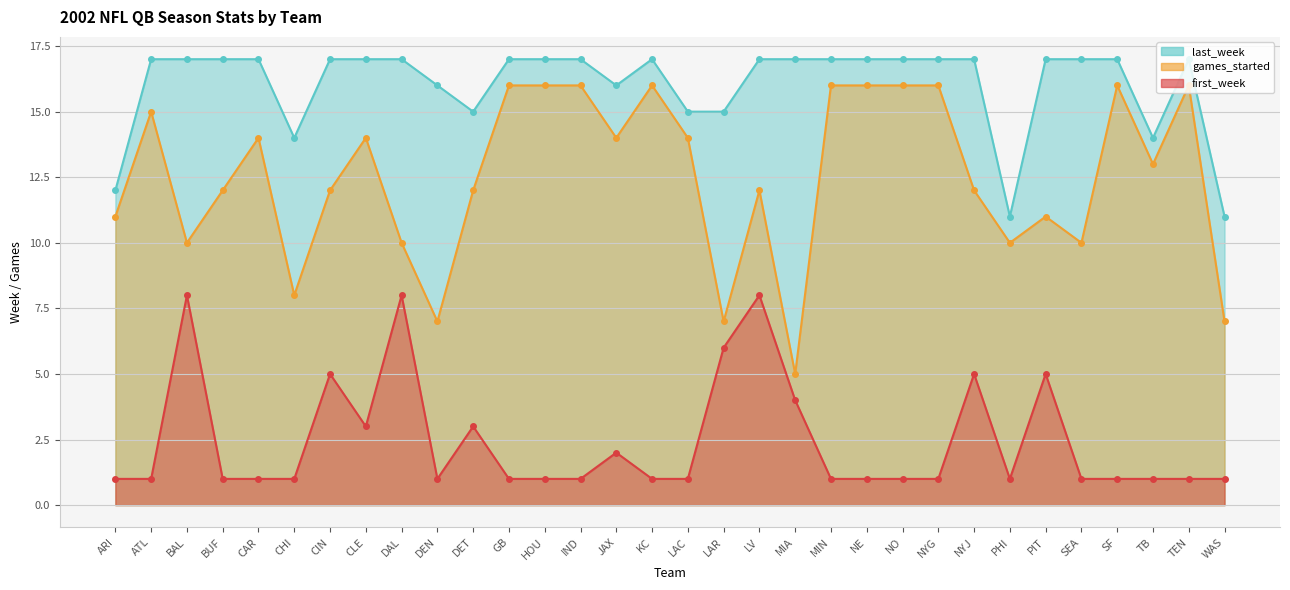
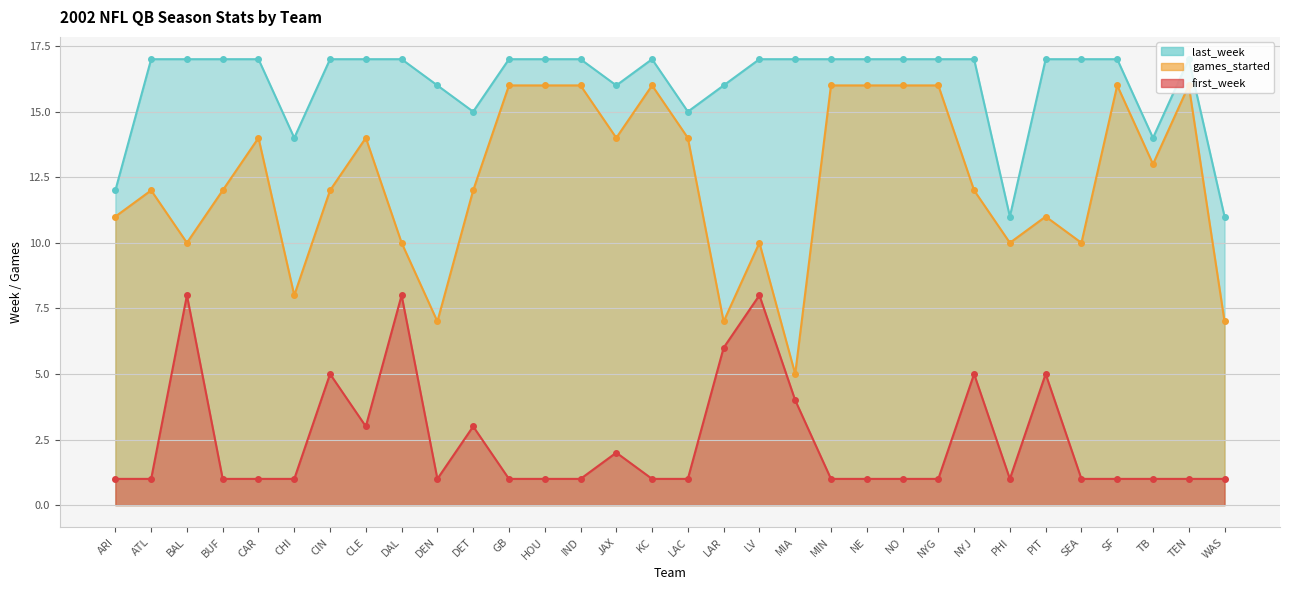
  {
    "last_week": {
      "ARI": 12,
      "ATL": 17,
      "BAL": 17,
      "BUF": 17,
      "CAR": 17,
      "CHI": 14,
      "CIN": 17,
      "CLE": 17,
      "DAL": 17,
      "DEN": 16,
      "DET": 15,
      "GB": 17,
      "HOU": 17,
      "IND": 17,
      "JAX": 16,
      "KC": 17,
      "LAC": 15,
-     "LAR": 15,
+     "LAR": 16,
      "LV": 17,
      "MIA": 17,
      "MIN": 17,
      "NE": 17,
      "NO": 17,
      "NYG": 17,
      "NYJ": 17,
      "PHI": 11,
      "PIT": 17,
      "SEA": 17,
      "SF": 17,
      "TB": 14,
      "WAS": 11
    },
    "games_started": {
      "ARI": 11,
-     "ATL": 15,
+     "ATL": 12,
      "BAL": 10,
      "BUF": 12,
      "CAR": 14,
      "CHI": 8,
      "CIN": 12,
      "CLE": 14,
      "DAL": 10,
      "DEN": 7,
      "DET": 12,
      "GB": 16,
      "HOU": 16,
      "IND": 16,
      "JAX": 14,
      "KC": 16,
      "LAC": 14,
      "LAR": 7,
-     "LV": 12,
+     "LV": 10,
      "MIA": 5,
      "MIN": 16,
      "NE": 16,
      "NO": 16,
      "NYG": 16,
      "NYJ": 12,
      "PHI": 10,
      "PIT": 11,
      "SEA": 10,
      "SF": 16,
      "TB": 13,
      "WAS": 7
    },
    "first_week": {
      "ARI": 1,
      "ATL": 1,
      "BAL": 8,
      "BUF": 1,
      "CAR": 1,
      "CHI": 1,
      "CIN": 5,
      "CLE": 3,
      "DAL": 8,
      "DEN": 1,
      "DET": 3,
      "GB": 1,
      "HOU": 1,
      "IND": 1,
      "JAX": 2,
      "KC": 1,
      "LAC": 1,
      "LAR": 6,
      "LV": 8,
      "MIA": 4,
      "MIN": 1,
      "NE": 1,
      "NO": 1,
      "NYG": 1,
      "NYJ": 5,
      "PHI": 1,
      "PIT": 5,
      "SEA": 1,
      "SF": 1,
      "TB": 1,
      "TEN": 1,
      "WAS": 1
    }
  }
